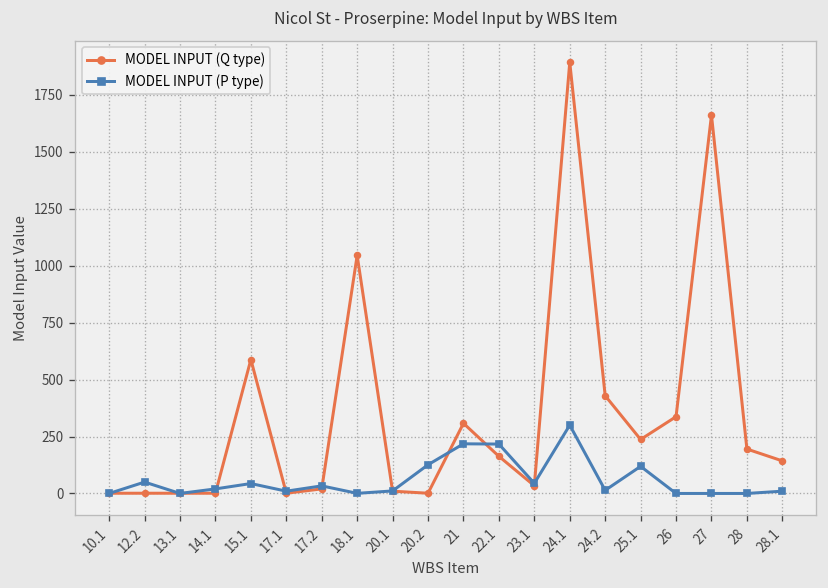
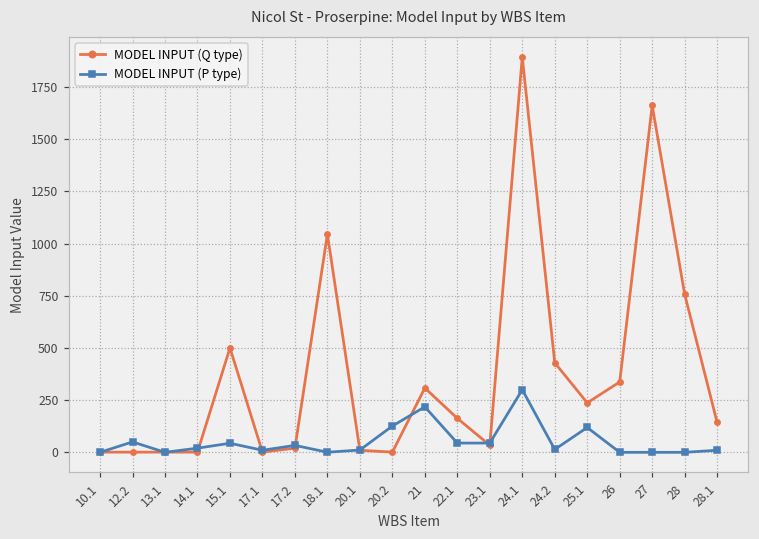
  {
    "MODEL INPUT (Q type)": {
      "12.2": 0,
      "14.1": 0,
-     "15.1": 590,
+     "15.1": 500,
      "18.1": 1050,
      "20.2": 0,
      "21": 310,
      "22.1": 160,
      "24.1": 1890,
      "24.2": 430,
      "25.1": 240,
      "26": 340,
      "27": 1660,
-     "28": 200,
+     "28": 760,
      "28.1": 140
    },
    "MODEL INPUT (P type)": {
      "12.2": 50,
      "14.1": 20,
      "15.1": 40,
      "18.1": 0,
      "20.2": 130,
      "21": 220,
-     "22.1": 220,
+     "22.1": 40,
      "24.1": 300,
      "24.2": 10,
      "25.1": 120,
      "26": 0,
      "27": 0,
      "28": 0,
      "28.1": 10
    }
  }
